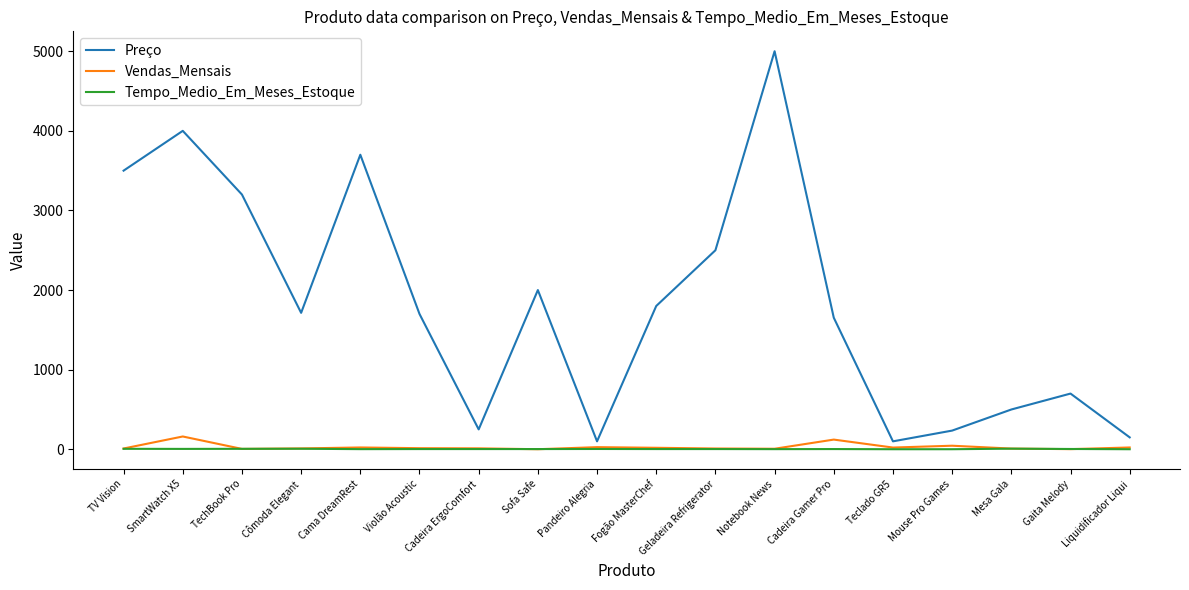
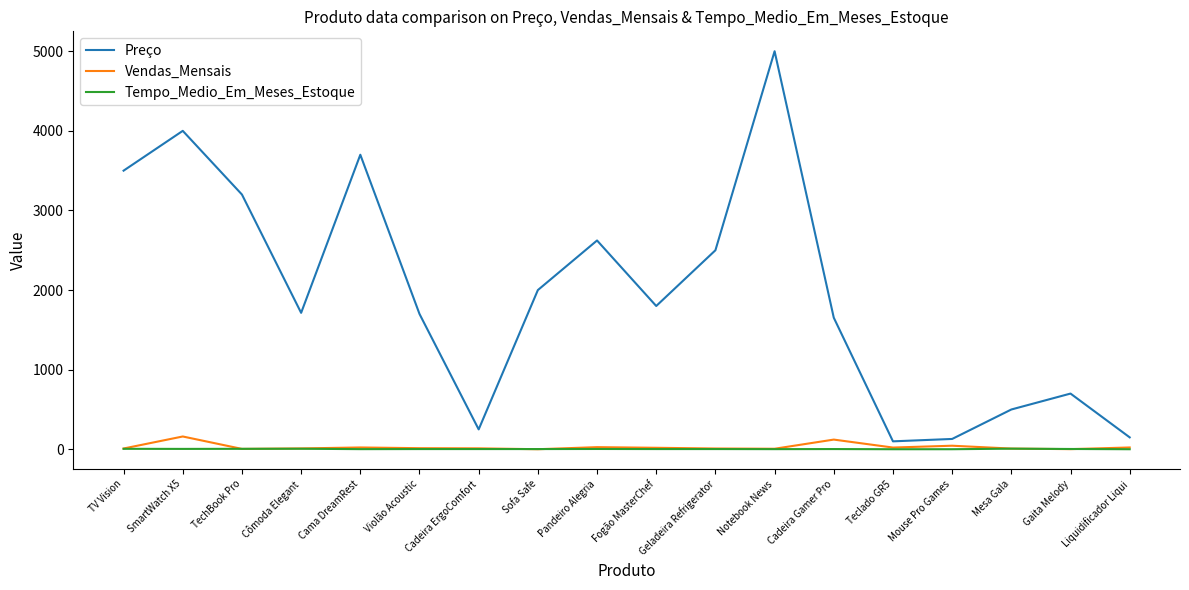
  {
    "Preço": {
      "TV Vision": 3500,
      "SmartWatch X5": 4000,
      "TechBook Pro": 3200,
      "Cômoda Elegant": 1700,
      "Cama DreamRest": 3700,
      "Violão Acoustic": 1700,
      "Cadeira ErgoComfort": 300,
      "Sofa Safe": 2000,
-     "Pandeiro Alegria": 100,
+     "Pandeiro Alegria": 2600,
      "Fogão MasterChef": 1800,
      "Geladeira Refrigerator": 2500,
      "Notebook News": 5000,
      "Cadeira Gamer Pro": 1700,
      "Teclado GR5": 100,
-     "Mouse Pro Games": 200,
+     "Mouse Pro Games": 100,
      "Mesa Gala": 500,
      "Gaita Melody": 700,
      "Liquidificador Liqui": 200
    },
    "Vendas_Mensais": {
      "SmartWatch X5": 200,
      "Cadeira Gamer Pro": 100,
      "Mouse Pro Games": 0
    },
    "Tempo_Medio_Em_Meses_Estoque": {
      "SmartWatch X5": 0,
      "Cadeira Gamer Pro": 0,
      "Mouse Pro Games": 0
    }
  }
